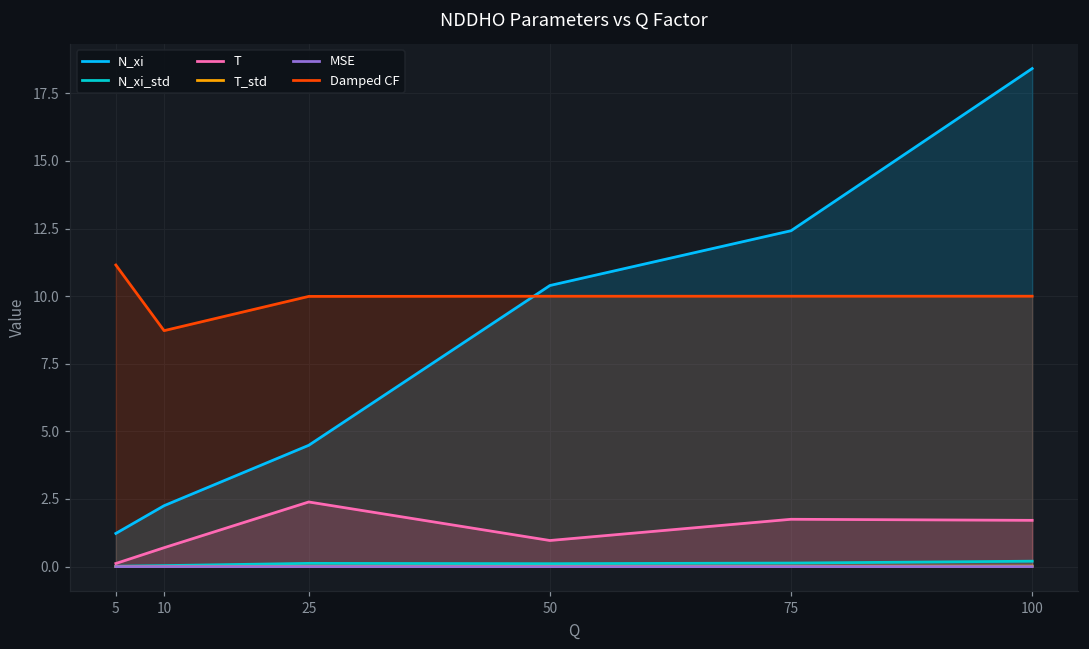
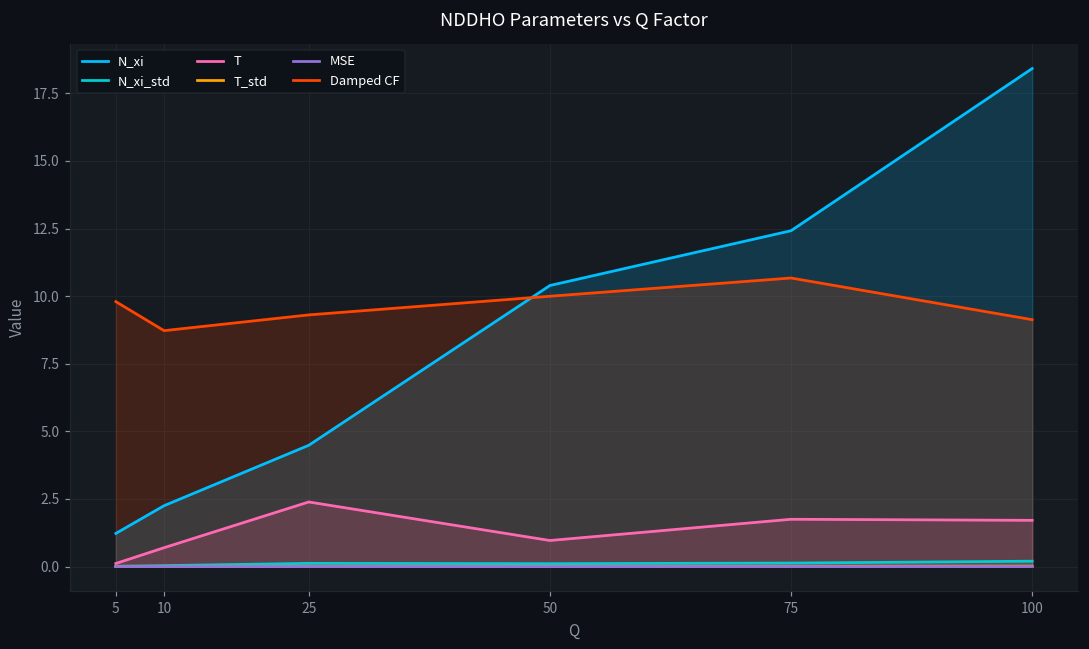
  {
    "T": {
      "10": 0.7,
      "25": 2.4,
      "50": 1.0,
      "75": 1.7,
      "100": 1.7
    },
    "MSE": {
      "25": 0.0,
      "50": 0.0,
      "75": 0.0,
      "100": 0.0
    },
    "Damped CF": {
-     "5": 11.2,
+     "5": 9.8,
      "10": 8.7,
-     "25": 10.0,
+     "25": 9.3,
      "50": 10.0,
-     "75": 10.0,
-     "100": 10.0
+     "75": 10.7,
+     "100": 9.1
    }
  }
